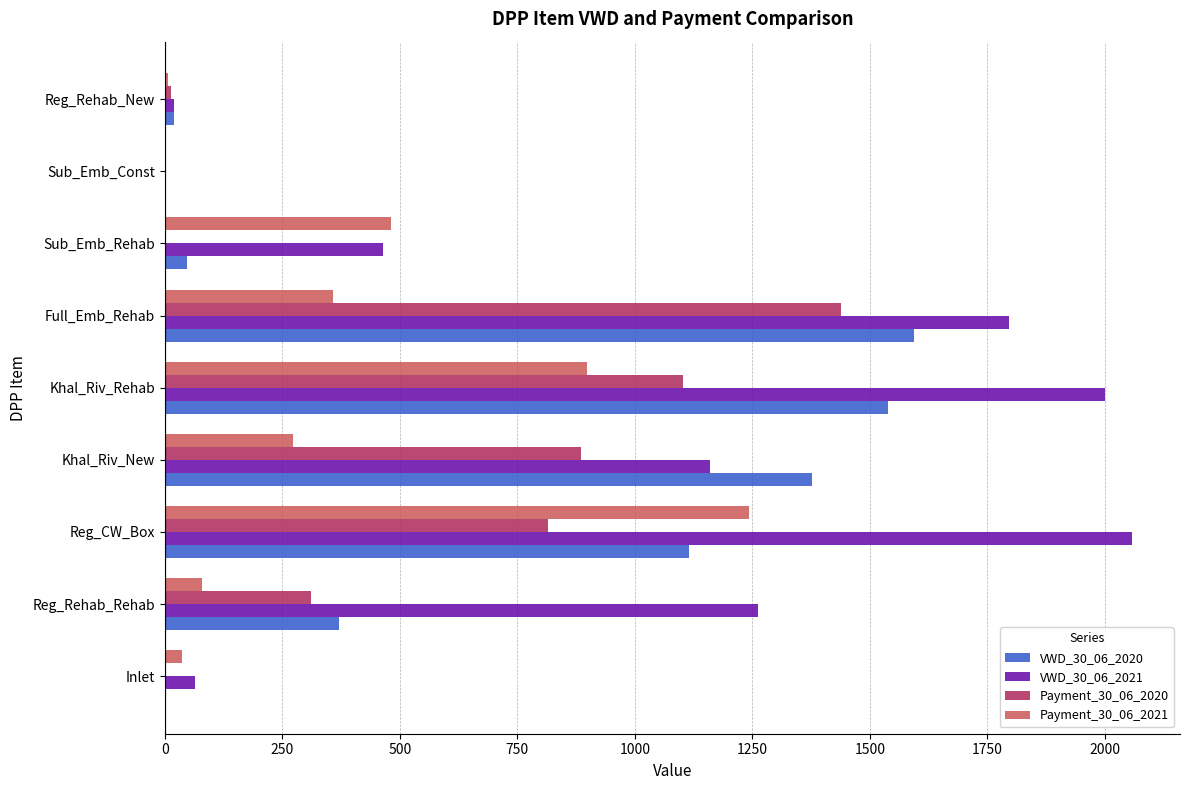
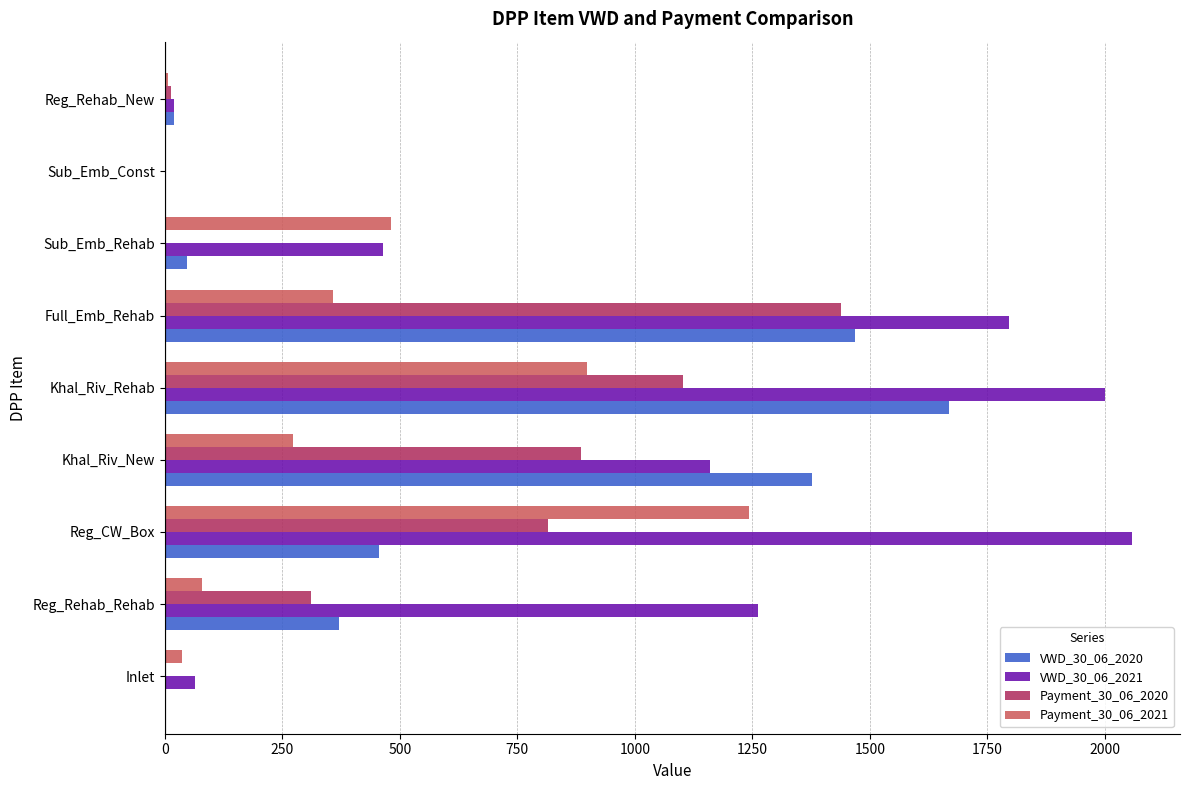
  {
    "VWD_30_06_2020": {
      "Reg_Rehab_New": 20,
      "Sub_Emb_Const": 0,
      "Sub_Emb_Rehab": 50,
-     "Full_Emb_Rehab": 1590,
-     "Khal_Riv_Rehab": 1540,
+     "Full_Emb_Rehab": 1470,
+     "Khal_Riv_Rehab": 1670,
      "Khal_Riv_New": 1380,
-     "Reg_CW_Box": 1110,
+     "Reg_CW_Box": 460,
      "Reg_Rehab_Rehab": 370,
      "Inlet": 0
    },
    "VWD_30_06_2021": {
      "Reg_Rehab_New": 20,
      "Sub_Emb_Const": 0,
      "Sub_Emb_Rehab": 460,
      "Full_Emb_Rehab": 1800,
      "Khal_Riv_Rehab": 2000,
      "Khal_Riv_New": 1160,
      "Reg_CW_Box": 2060,
      "Reg_Rehab_Rehab": 1260,
      "Inlet": 60
    }
  }
